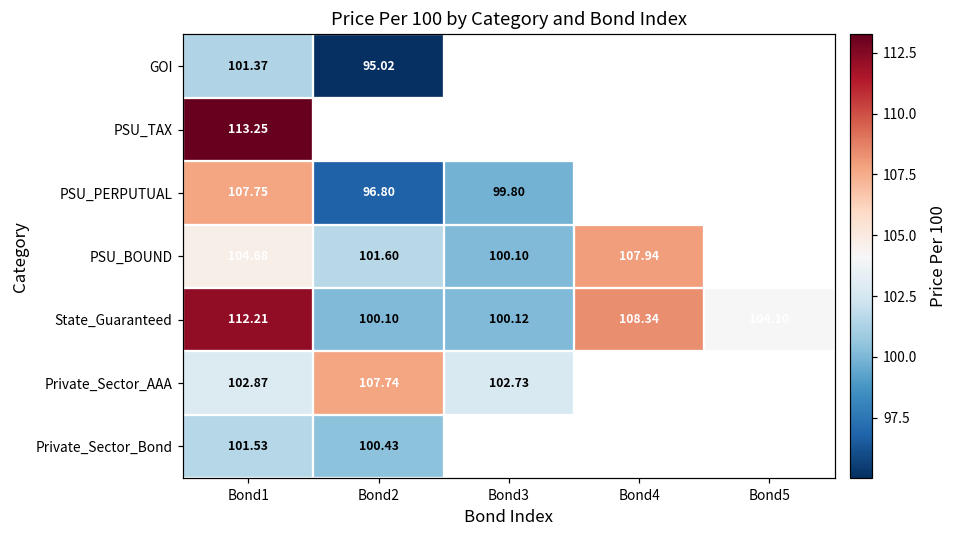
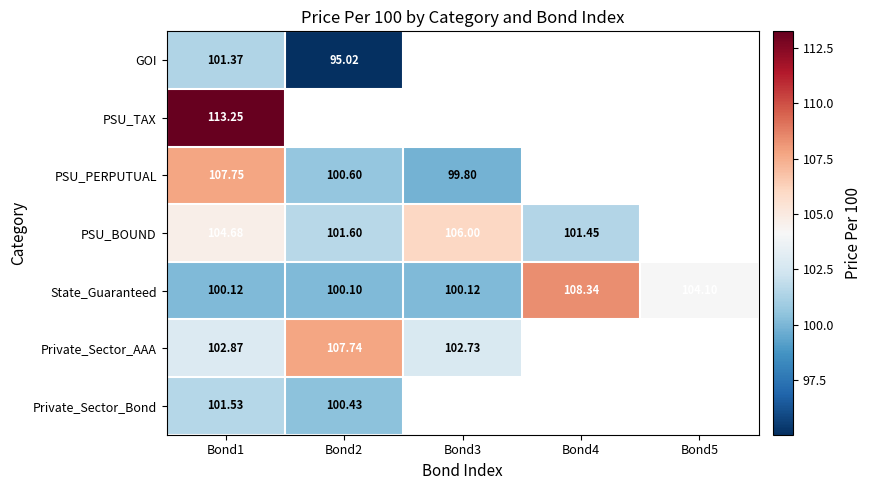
  {
    "GOI": {
      "Bond1": 101.37,
      "Bond2": 95.02
    },
    "PSU_TAX": {
      "Bond1": 113.25
    },
    "PSU_PERPUTUAL": {
      "Bond1": 107.75,
-     "Bond2": 96.80,
+     "Bond2": 100.60,
      "Bond3": 99.80
    },
    "PSU_BOUND": {
      "Bond2": 101.60,
-     "Bond3": 100.10,
-     "Bond4": 107.94
+     "Bond3": 106.00,
+     "Bond4": 101.45
    },
    "State_Guaranteed": {
-     "Bond1": 112.21,
+     "Bond1": 100.12,
      "Bond2": 100.10,
      "Bond3": 100.12,
      "Bond4": 108.34
    },
    "Private_Sector_AAA": {
      "Bond1": 102.87,
      "Bond2": 107.74,
      "Bond3": 102.73
    },
    "Private_Sector_Bond": {
      "Bond1": 101.53,
      "Bond2": 100.43
    }
  }
